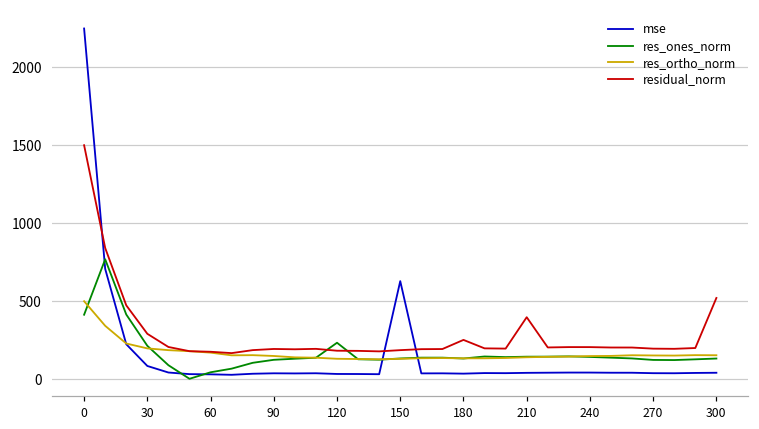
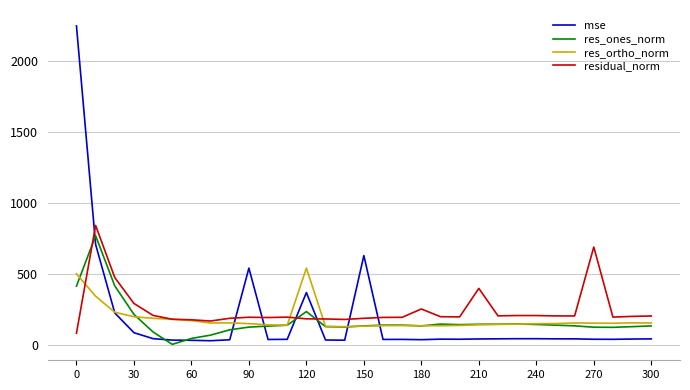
  {
    "mse": {
      "0": 2250,
      "30": 80,
-     "90": 40,
-     "120": 30,
+     "90": 540,
+     "120": 370,
      "150": 630,
      "180": 40,
      "210": 40,
      "240": 40,
      "270": 40,
      "300": 40
    },
    "res_ones_norm": {
      "0": 410,
      "90": 120,
      "120": 230,
      "270": 120,
      "300": 130
    },
    "res_ortho_norm": {
      "0": 500,
      "90": 150,
-     "120": 130,
+     "120": 540,
      "270": 150,
      "300": 150
    },
    "residual_norm": {
-     "0": 1500,
+     "0": 80,
      "30": 290,
      "90": 190,
      "120": 180,
      "150": 190,
      "180": 250,
      "210": 400,
      "240": 210,
-     "270": 200,
-     "300": 520
+     "270": 690,
+     "300": 200
    }
  }
